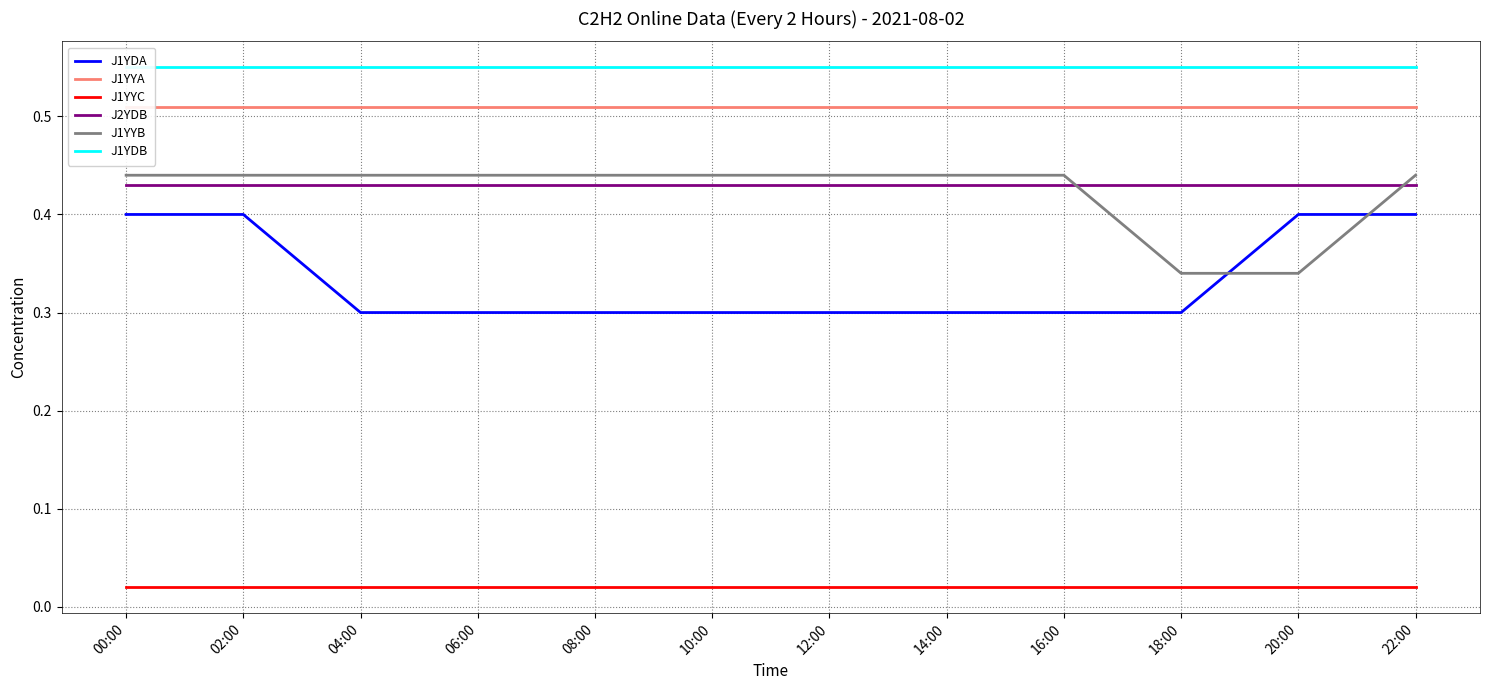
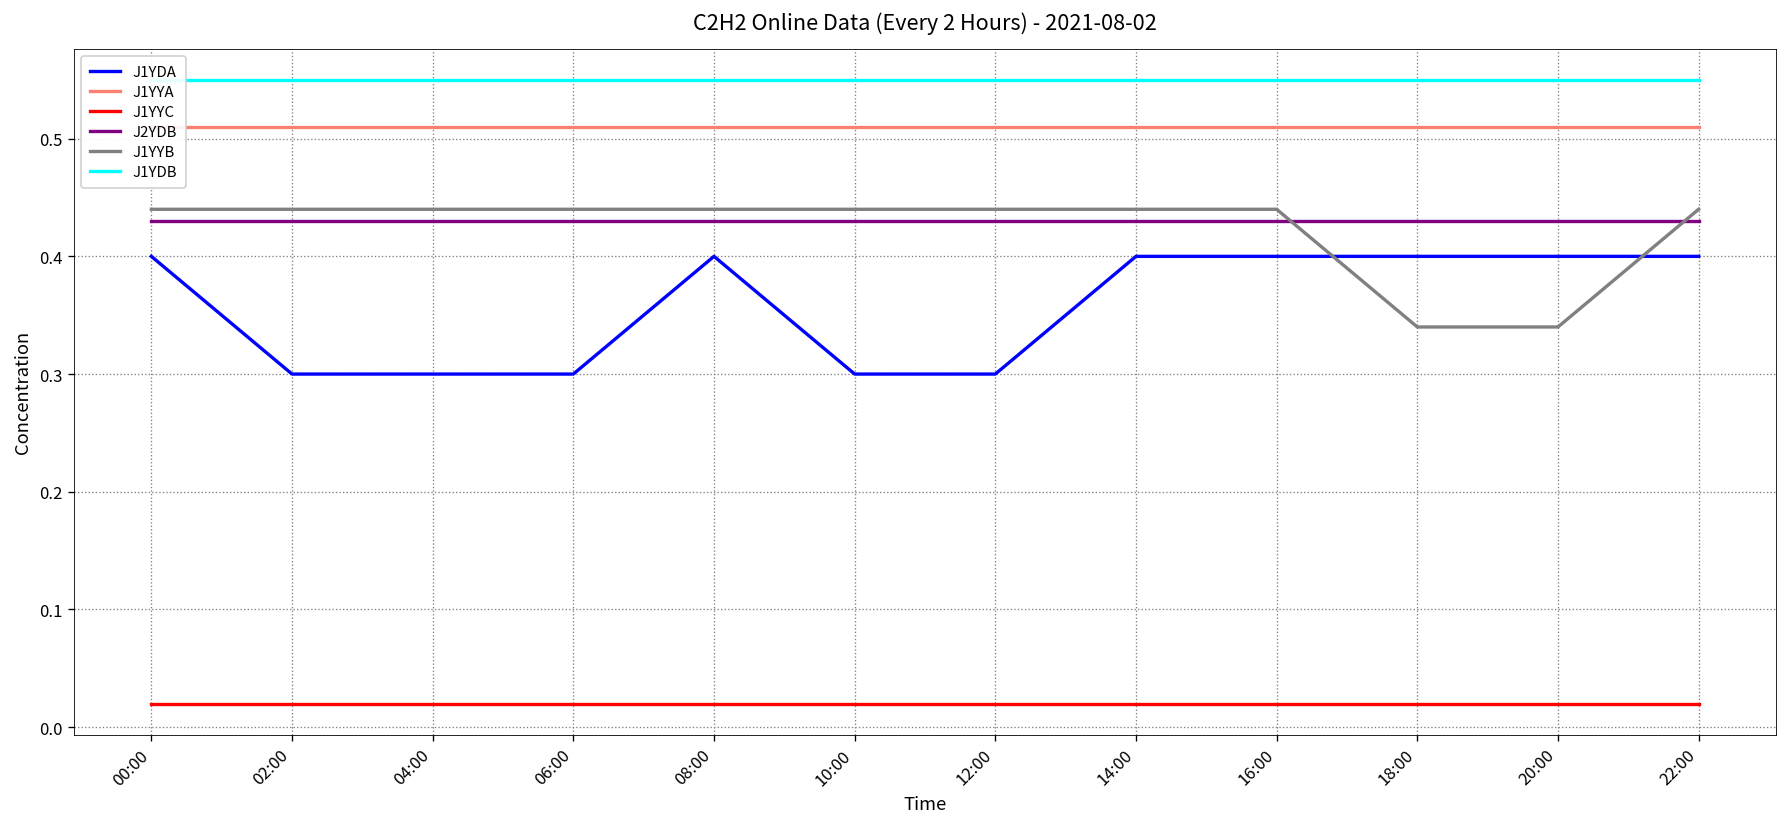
  {
    "J1YDA": {
      "00:00": 0.4,
-     "02:00": 0.4,
+     "02:00": 0.3,
      "04:00": 0.3,
      "06:00": 0.3,
-     "08:00": 0.3,
+     "08:00": 0.4,
      "10:00": 0.3,
      "12:00": 0.3,
-     "14:00": 0.3,
-     "16:00": 0.3,
-     "18:00": 0.3,
+     "14:00": 0.4,
+     "16:00": 0.4,
+     "18:00": 0.4,
      "20:00": 0.4,
      "22:00": 0.4
    },
    "J1YYA": {
      "02:00": 0.51,
      "04:00": 0.51,
      "06:00": 0.51,
      "08:00": 0.51,
      "10:00": 0.51,
      "12:00": 0.51,
      "14:00": 0.51,
      "16:00": 0.51,
      "18:00": 0.51,
      "20:00": 0.51,
      "22:00": 0.51
    },
    "J1YYC": {
      "00:00": 0.02,
      "02:00": 0.02,
      "04:00": 0.02,
      "06:00": 0.02,
      "08:00": 0.02,
      "10:00": 0.02,
      "12:00": 0.02,
      "14:00": 0.02,
      "16:00": 0.02,
      "18:00": 0.02,
      "20:00": 0.02,
      "22:00": 0.02
    },
    "J2YDB": {
      "00:00": 0.43,
      "02:00": 0.43,
      "04:00": 0.43,
      "06:00": 0.43,
      "08:00": 0.43,
      "10:00": 0.43,
      "12:00": 0.43,
      "14:00": 0.43,
      "16:00": 0.43,
      "18:00": 0.43,
      "20:00": 0.43,
      "22:00": 0.43
    },
    "J1YYB": {
      "00:00": 0.44,
      "02:00": 0.44,
      "04:00": 0.44,
      "06:00": 0.44,
      "08:00": 0.44,
      "10:00": 0.44,
      "12:00": 0.44,
      "14:00": 0.44,
      "16:00": 0.44,
      "18:00": 0.34,
      "20:00": 0.34,
      "22:00": 0.44
    },
    "J1YDB": {
      "02:00": 0.55,
      "04:00": 0.55,
      "06:00": 0.55,
      "08:00": 0.55,
      "10:00": 0.55,
      "12:00": 0.55,
      "14:00": 0.55,
      "16:00": 0.55,
      "18:00": 0.55,
      "20:00": 0.55,
      "22:00": 0.55
    }
  }
